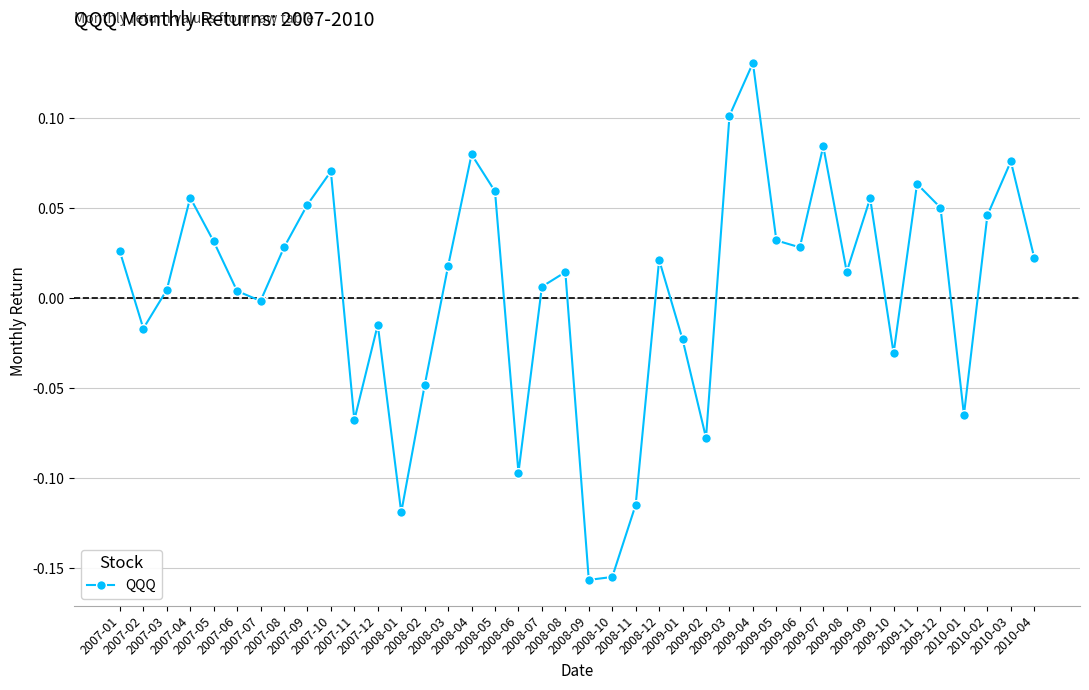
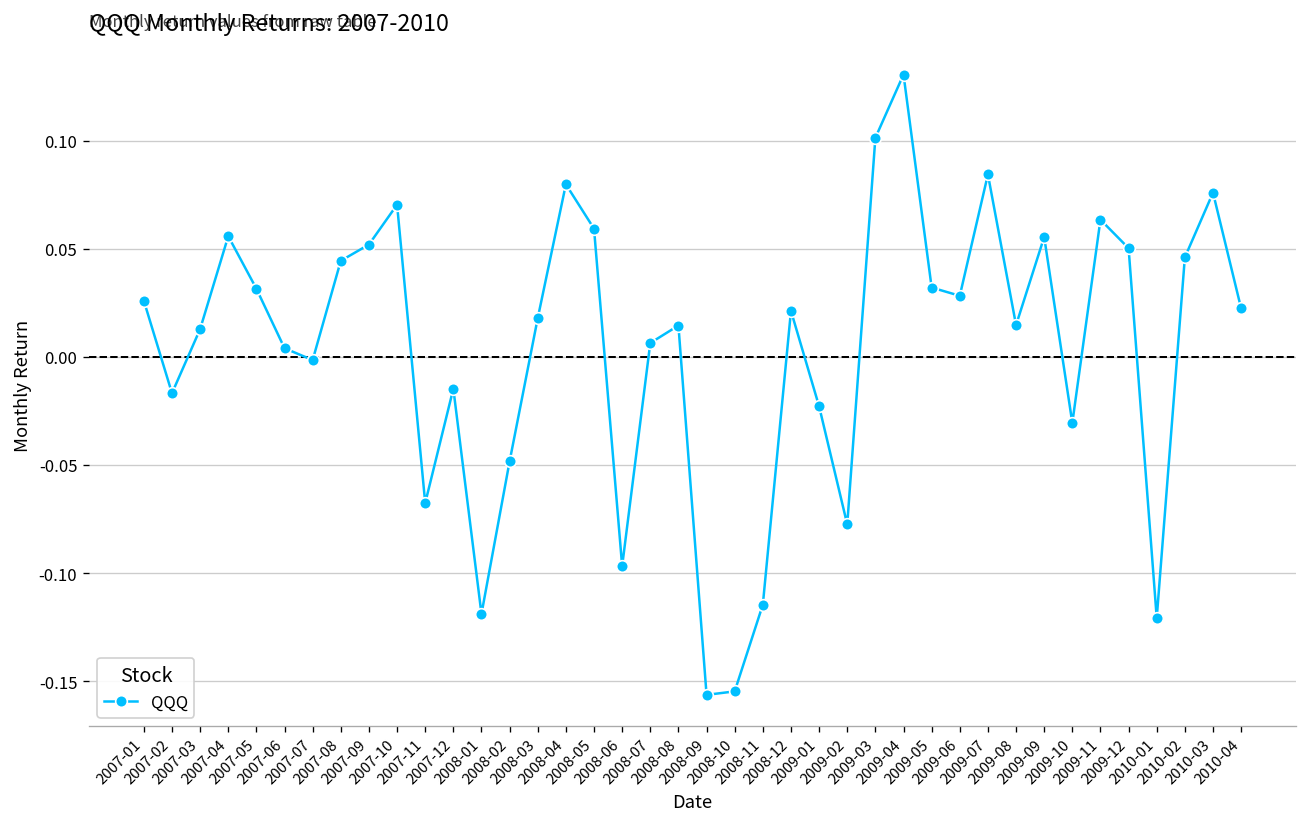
  {
    "2007-01": 0.026,
    "2007-02": -0.017,
-   "2007-03": 0.005,
+   "2007-03": 0.013,
    "2007-04": 0.056,
    "2007-05": 0.032,
    "2007-06": 0.004,
    "2007-07": -0.001,
-   "2007-08": 0.028,
+   "2007-08": 0.044,
    "2007-09": 0.052,
    "2007-10": 0.070,
    "2007-11": -0.068,
    "2007-12": -0.015,
    "2008-01": -0.119,
    "2008-02": -0.048,
    "2008-03": 0.018,
    "2008-04": 0.080,
    "2008-05": 0.059,
    "2008-06": -0.097,
    "2008-07": 0.006,
    "2008-08": 0.015,
    "2008-09": -0.156,
    "2008-10": -0.155,
    "2008-11": -0.115,
    "2008-12": 0.021,
    "2009-01": -0.023,
    "2009-02": -0.077,
    "2009-03": 0.101,
    "2009-04": 0.131,
    "2009-05": 0.032,
    "2009-06": 0.028,
    "2009-07": 0.084,
    "2009-08": 0.015,
    "2009-09": 0.055,
    "2009-10": -0.031,
    "2009-11": 0.063,
    "2009-12": 0.050,
-   "2010-01": -0.065,
+   "2010-01": -0.121,
    "2010-02": 0.046,
    "2010-03": 0.076,
    "2010-04": 0.022
  }
